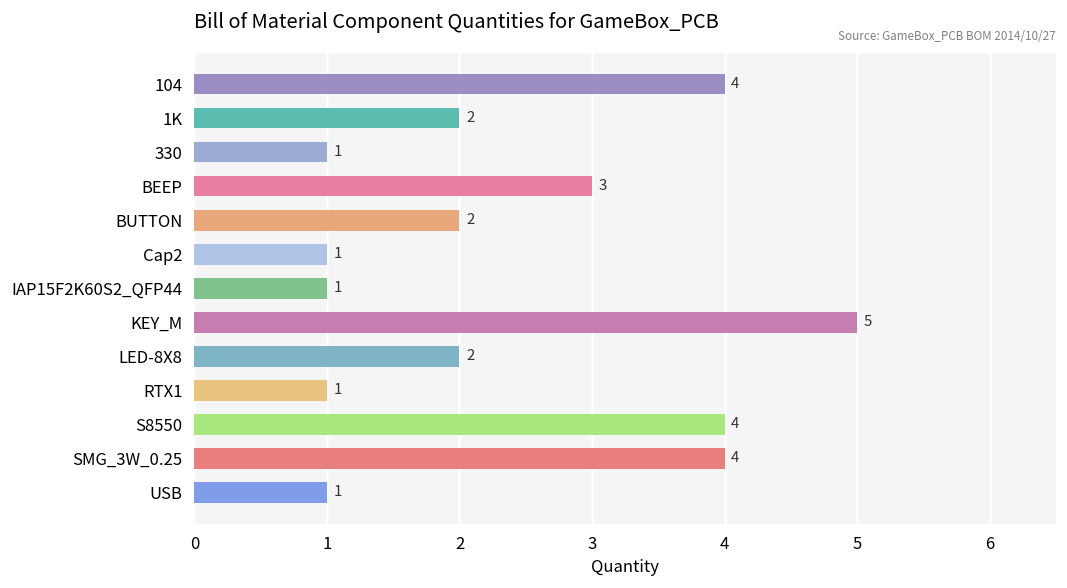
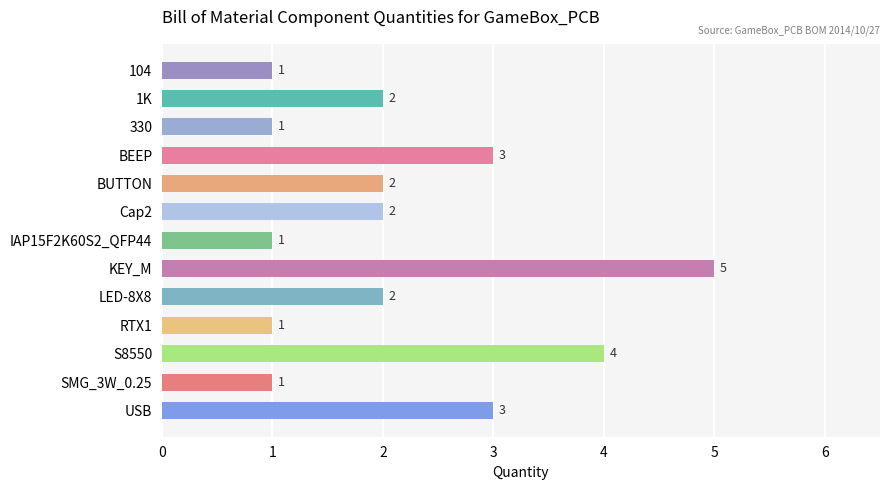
  {
-   "104": 4,
+   "104": 1,
    "1K": 2,
    "330": 1,
    "BEEP": 3,
    "BUTTON": 2,
-   "Cap2": 1,
+   "Cap2": 2,
    "IAP15F2K60S2_QFP44": 1,
    "KEY_M": 5,
    "LED-8X8": 2,
    "RTX1": 1,
    "S8550": 4,
-   "SMG_3W_0.25": 4,
-   "USB": 1
+   "SMG_3W_0.25": 1,
+   "USB": 3
  }
